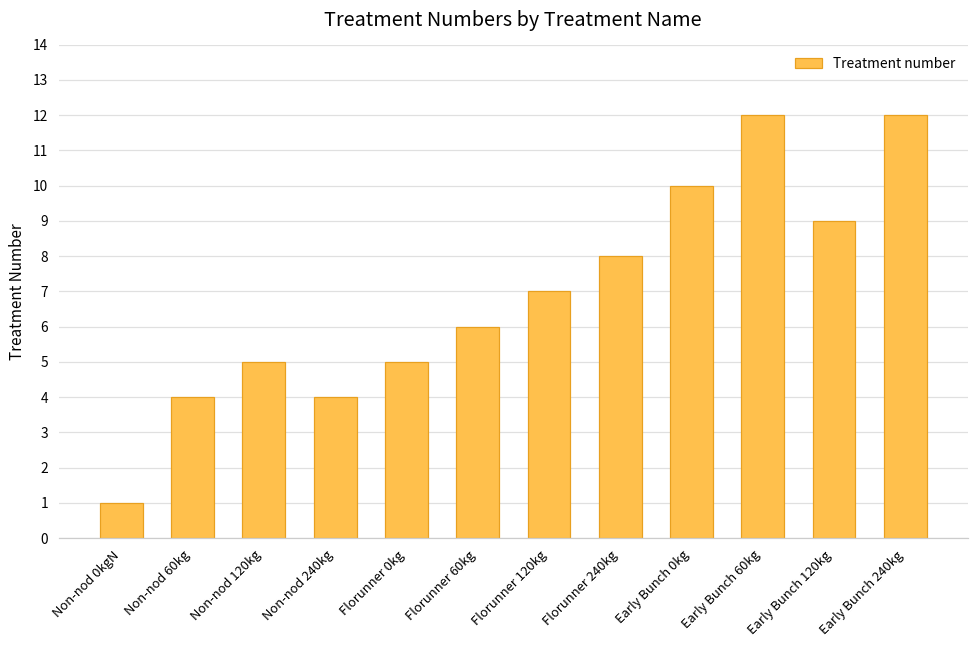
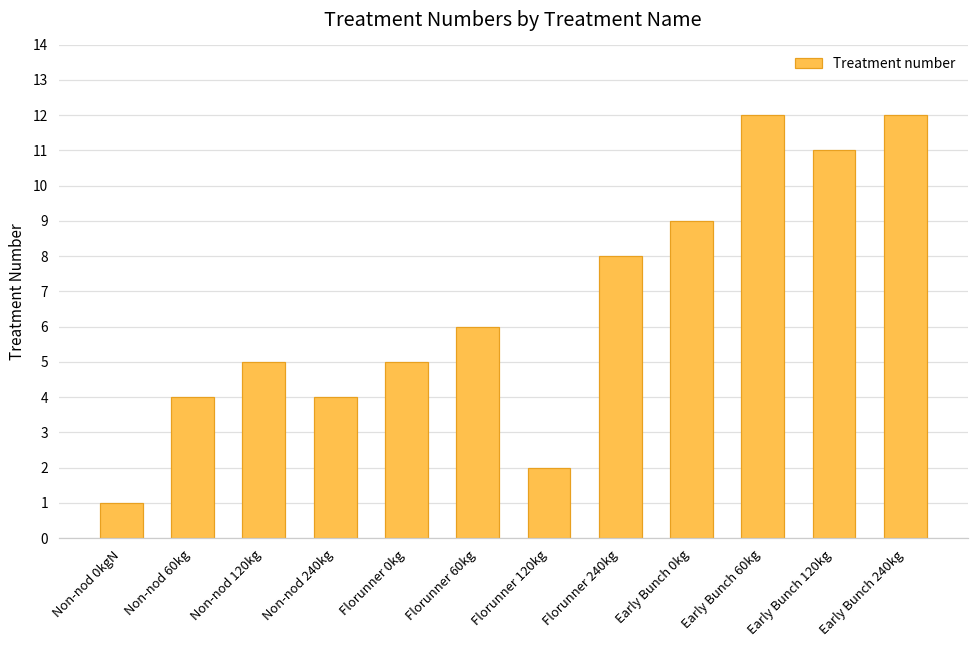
  {
    "Non-nod 0kgN": 1,
    "Non-nod 60kg": 4,
    "Non-nod 120kg": 5,
    "Non-nod 240kg": 4,
    "Florunner 0kg": 5,
    "Florunner 60kg": 6,
-   "Florunner 120kg": 7,
+   "Florunner 120kg": 2,
    "Florunner 240kg": 8,
-   "Early Bunch 0kg": 10,
+   "Early Bunch 0kg": 9,
    "Early Bunch 60kg": 12,
-   "Early Bunch 120kg": 9,
+   "Early Bunch 120kg": 11,
    "Early Bunch 240kg": 12
  }
